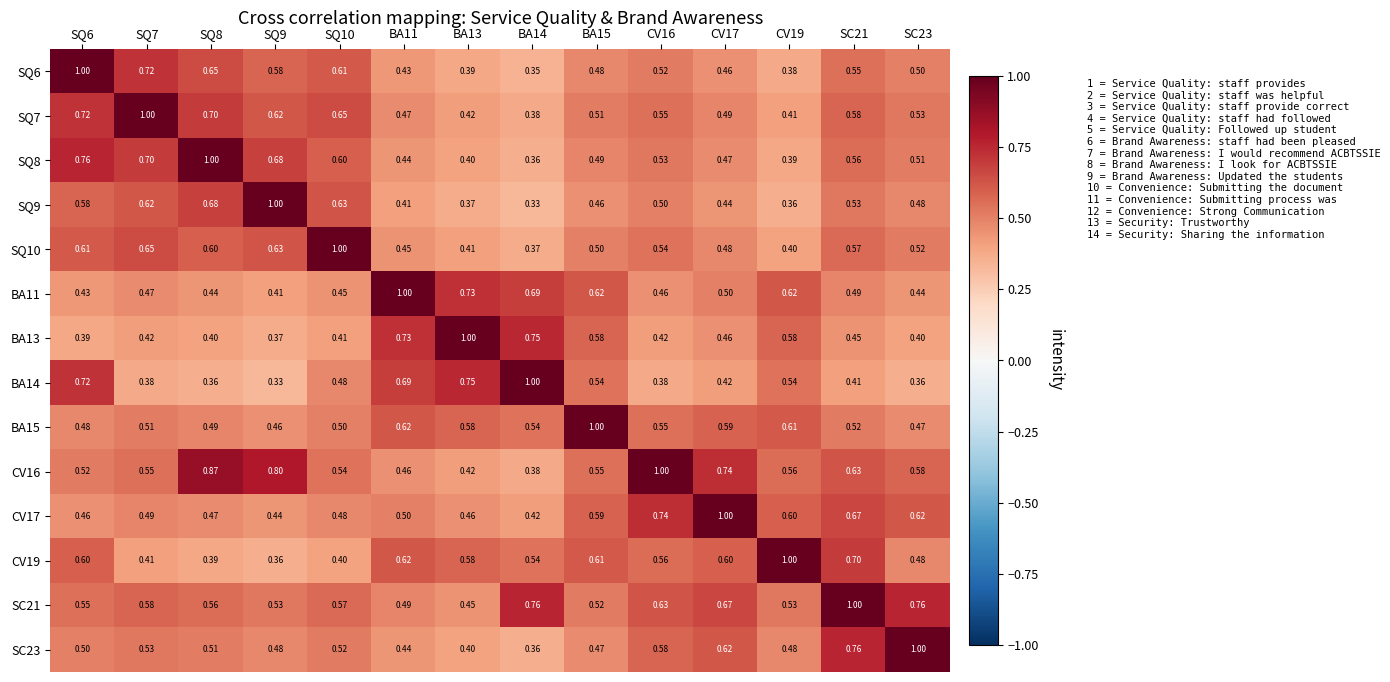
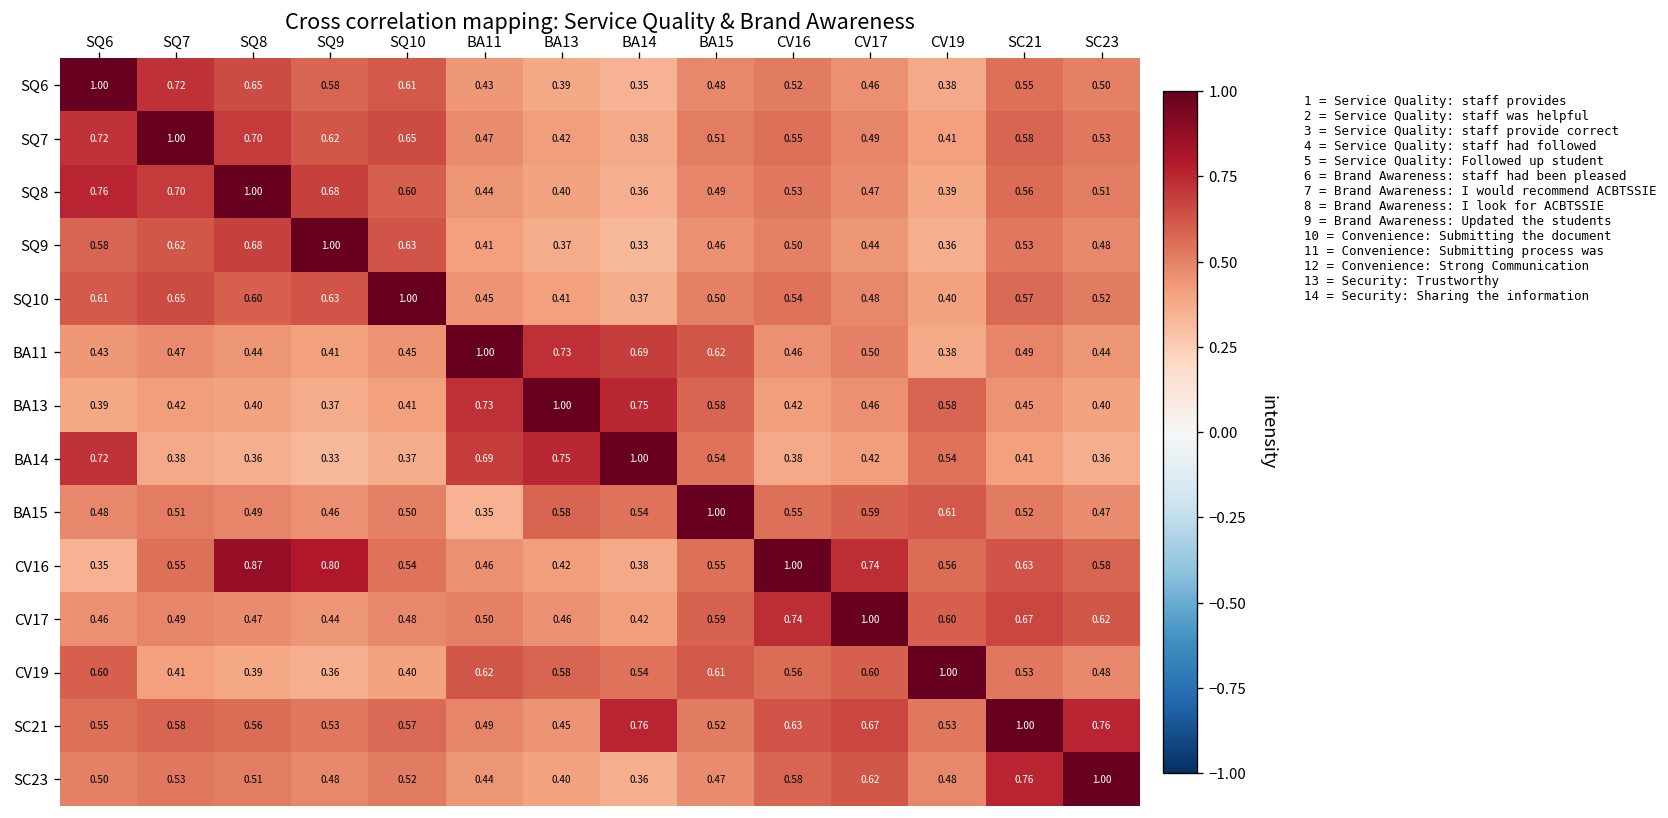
  {
    "SQ6": {
      "SQ6": 1.00,
      "SQ7": 0.72,
      "SQ8": 0.65,
      "SQ9": 0.58,
      "SQ10": 0.61,
      "BA11": 0.43,
      "BA13": 0.39,
      "BA14": 0.35,
      "BA15": 0.48,
      "CV16": 0.52,
      "CV17": 0.46,
      "CV19": 0.38,
      "SC21": 0.55,
      "SC23": 0.50
    },
    "SQ7": {
      "SQ6": 0.72,
      "SQ7": 1.00,
      "SQ8": 0.70,
      "SQ9": 0.62,
      "SQ10": 0.65,
      "BA11": 0.47,
      "BA13": 0.42,
      "BA14": 0.38,
      "BA15": 0.51,
      "CV16": 0.55,
      "CV17": 0.49,
      "CV19": 0.41,
      "SC21": 0.58,
      "SC23": 0.53
    },
    "SQ8": {
      "SQ6": 0.76,
      "SQ7": 0.70,
      "SQ8": 1.00,
      "SQ9": 0.68,
      "SQ10": 0.60,
      "BA11": 0.44,
      "BA13": 0.40,
      "BA14": 0.36,
      "BA15": 0.49,
      "CV16": 0.53,
      "CV17": 0.47,
      "CV19": 0.39,
      "SC21": 0.56,
      "SC23": 0.51
    },
    "SQ9": {
      "SQ6": 0.58,
      "SQ7": 0.62,
      "SQ8": 0.68,
      "SQ9": 1.00,
      "SQ10": 0.63,
      "BA11": 0.41,
      "BA13": 0.37,
      "BA14": 0.33,
      "BA15": 0.46,
      "CV16": 0.50,
      "CV17": 0.44,
      "CV19": 0.36,
      "SC21": 0.53,
      "SC23": 0.48
    },
    "SQ10": {
      "SQ6": 0.61,
      "SQ7": 0.65,
      "SQ8": 0.60,
      "SQ9": 0.63,
      "SQ10": 1.00,
      "BA11": 0.45,
      "BA13": 0.41,
      "BA14": 0.37,
      "BA15": 0.50,
      "CV16": 0.54,
      "CV17": 0.48,
      "CV19": 0.40,
      "SC21": 0.57,
      "SC23": 0.52
    },
    "BA11": {
      "SQ6": 0.43,
      "SQ7": 0.47,
      "SQ8": 0.44,
      "SQ9": 0.41,
      "SQ10": 0.45,
      "BA11": 1.00,
      "BA13": 0.73,
      "BA14": 0.69,
      "BA15": 0.62,
      "CV16": 0.46,
      "CV17": 0.50,
-     "CV19": 0.62,
+     "CV19": 0.38,
      "SC21": 0.49,
      "SC23": 0.44
    },
    "BA13": {
      "SQ6": 0.39,
      "SQ7": 0.42,
      "SQ8": 0.40,
      "SQ9": 0.37,
      "SQ10": 0.41,
      "BA11": 0.73,
      "BA13": 1.00,
      "BA14": 0.75,
      "BA15": 0.58,
      "CV16": 0.42,
      "CV17": 0.46,
      "CV19": 0.58,
      "SC21": 0.45,
      "SC23": 0.40
    },
    "BA14": {
      "SQ6": 0.72,
      "SQ7": 0.38,
      "SQ8": 0.36,
      "SQ9": 0.33,
-     "SQ10": 0.48,
+     "SQ10": 0.37,
      "BA11": 0.69,
      "BA13": 0.75,
      "BA14": 1.00,
      "BA15": 0.54,
      "CV16": 0.38,
      "CV17": 0.42,
      "CV19": 0.54,
      "SC21": 0.41,
      "SC23": 0.36
    },
    "BA15": {
      "SQ6": 0.48,
      "SQ7": 0.51,
      "SQ8": 0.49,
      "SQ9": 0.46,
      "SQ10": 0.50,
-     "BA11": 0.62,
+     "BA11": 0.35,
      "BA13": 0.58,
      "BA14": 0.54,
      "BA15": 1.00,
      "CV16": 0.55,
      "CV17": 0.59,
      "CV19": 0.61,
      "SC21": 0.52,
      "SC23": 0.47
    },
    "CV16": {
-     "SQ6": 0.52,
+     "SQ6": 0.35,
      "SQ7": 0.55,
      "SQ8": 0.87,
      "SQ9": 0.80,
      "SQ10": 0.54,
      "BA11": 0.46,
      "BA13": 0.42,
      "BA14": 0.38,
      "BA15": 0.55,
      "CV16": 1.00,
      "CV17": 0.74,
      "CV19": 0.56,
      "SC21": 0.63,
      "SC23": 0.58
    },
    "CV17": {
      "SQ6": 0.46,
      "SQ7": 0.49,
      "SQ8": 0.47,
      "SQ9": 0.44,
      "SQ10": 0.48,
      "BA11": 0.50,
      "BA13": 0.46,
      "BA14": 0.42,
      "BA15": 0.59,
      "CV16": 0.74,
      "CV17": 1.00,
      "CV19": 0.60,
      "SC21": 0.67,
      "SC23": 0.62
    },
    "CV19": {
      "SQ6": 0.60,
      "SQ7": 0.41,
      "SQ8": 0.39,
      "SQ9": 0.36,
      "SQ10": 0.40,
      "BA11": 0.62,
      "BA13": 0.58,
      "BA14": 0.54,
      "BA15": 0.61,
      "CV16": 0.56,
      "CV17": 0.60,
      "CV19": 1.00,
-     "SC21": 0.70,
+     "SC21": 0.53,
      "SC23": 0.48
    },
    "SC21": {
      "SQ6": 0.55,
      "SQ7": 0.58,
      "SQ8": 0.56,
      "SQ9": 0.53,
      "SQ10": 0.57,
      "BA11": 0.49,
      "BA13": 0.45,
      "BA14": 0.76,
      "BA15": 0.52,
      "CV16": 0.63,
      "CV17": 0.67,
      "CV19": 0.53,
      "SC21": 1.00,
      "SC23": 0.76
    },
    "SC23": {
      "SQ6": 0.50,
      "SQ7": 0.53,
      "SQ8": 0.51,
      "SQ9": 0.48,
      "SQ10": 0.52,
      "BA11": 0.44,
      "BA13": 0.40,
      "BA14": 0.36,
      "BA15": 0.47,
      "CV16": 0.58,
      "CV17": 0.62,
      "CV19": 0.48,
      "SC21": 0.76,
      "SC23": 1.00
    }
  }
